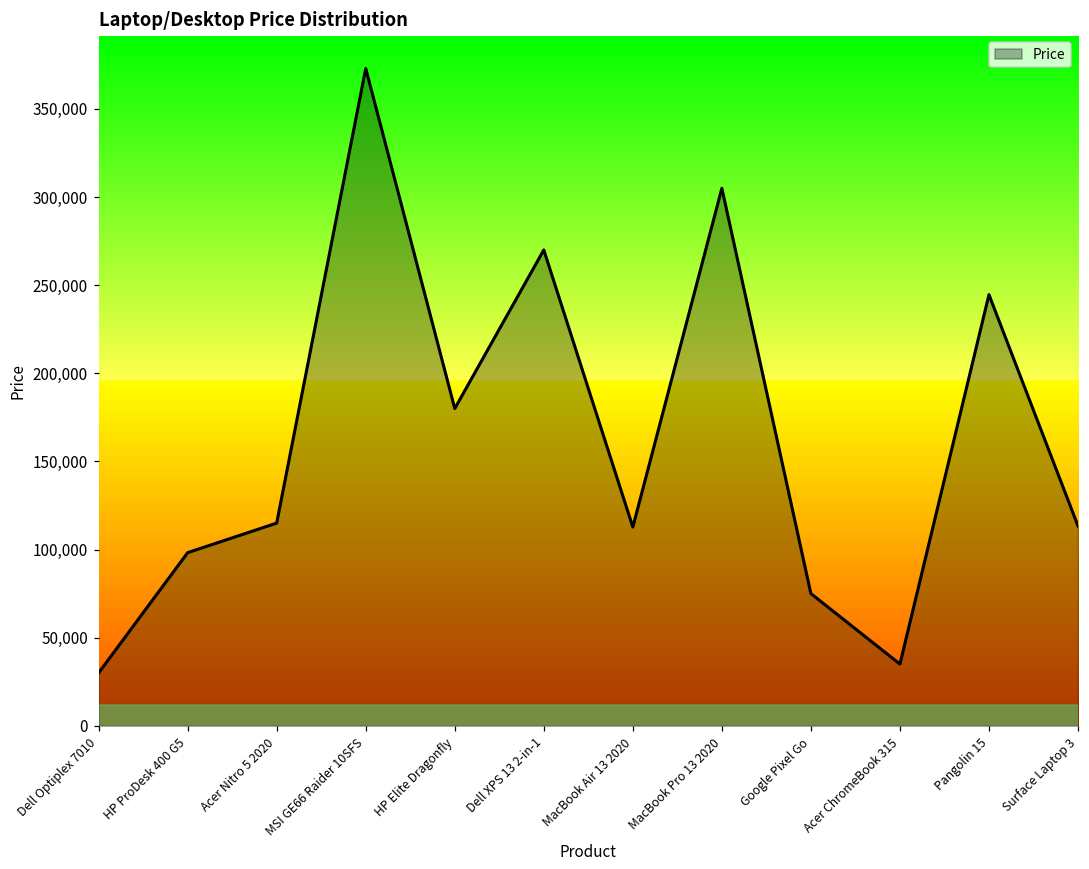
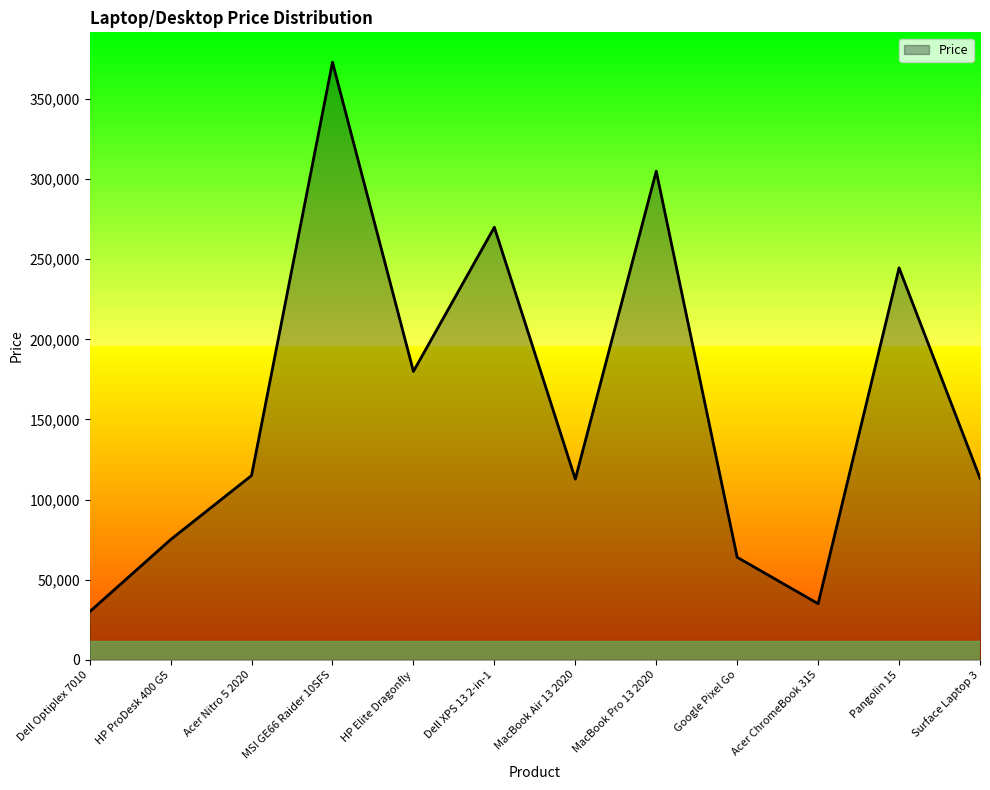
  {
    "Dell Optiplex 7010": "30,000",
-   "HP ProDesk 400 G5": "98,000",
+   "HP ProDesk 400 G5": "75,000",
    "Acer Nitro 5 2020": "115,000",
    "MSI GE66 Raider 10SFS": "373,000",
    "HP Elite Dragonfly": "180,000",
    "Dell XPS 13 2-in-1": "270,000",
    "MacBook Air 13 2020": "113,000",
    "MacBook Pro 13 2020": "305,000",
-   "Google Pixel Go": "75,000",
+   "Google Pixel Go": "64,000",
    "Acer ChromeBook 315": "35,000",
    "Pangolin 15": "245,000",
    "Surface Laptop 3": "113,000"
  }
